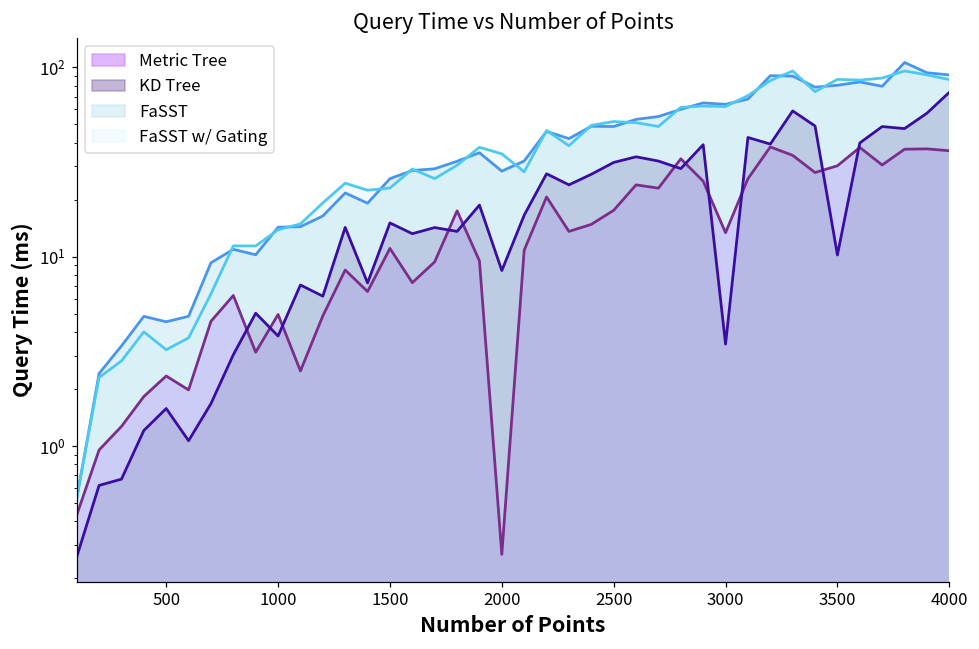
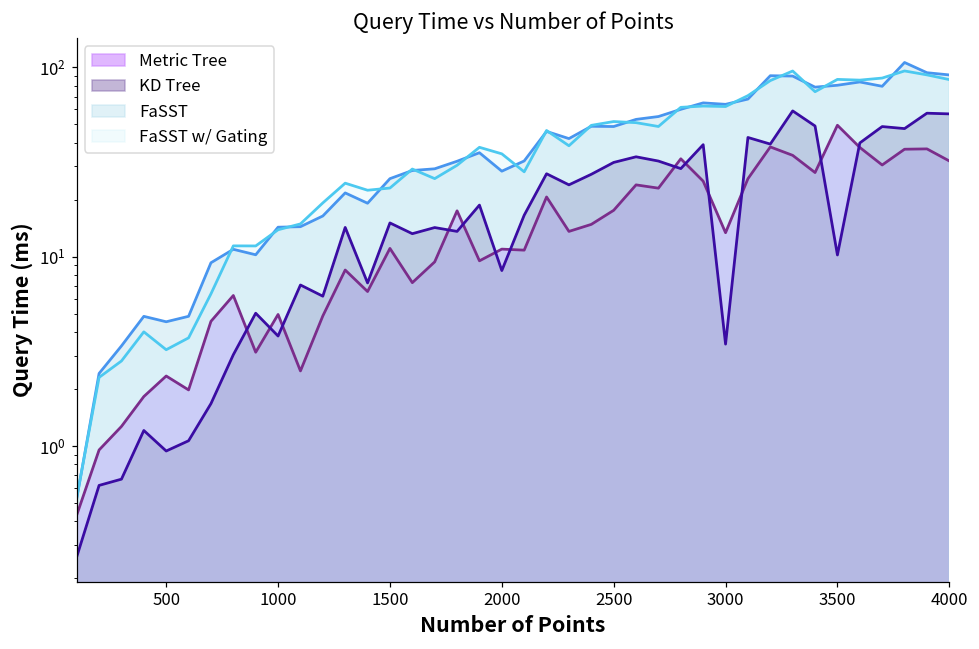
  {
    "Metric Tree": {
      "500": 2.3,
      "1000": 5.0,
      "1500": 11,
-     "2000": 0.27,
+     "2000": 11,
      "2500": 18,
      "3000": 13,
-     "3500": 30,
-     "4000": 36
+     "3500": 49,
+     "4000": 32
    },
    "KD Tree": {
-     "500": 1.6,
+     "500": 0.9,
      "1000": 3.8,
      "1500": 15,
      "2000": 8,
      "2500": 31,
      "3000": 3.5,
      "3500": 10,
-     "4000": 74
+     "4000": 57
    }
  }
